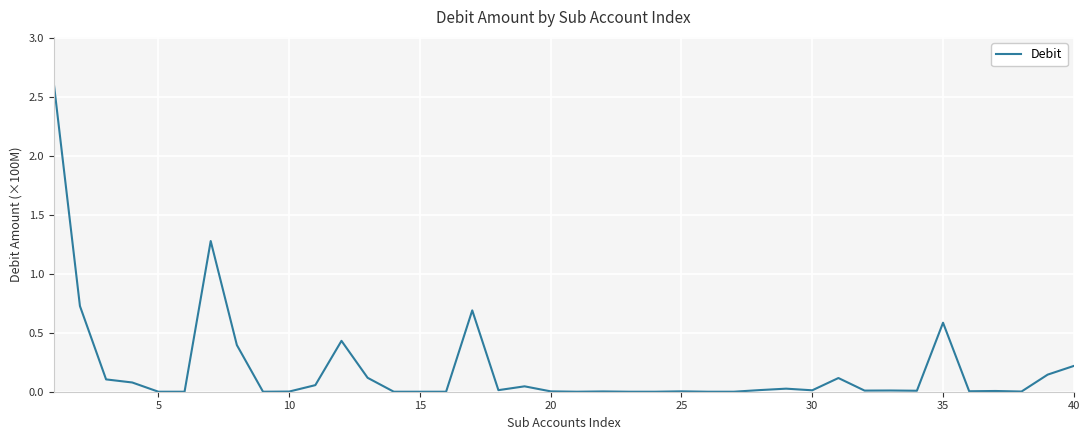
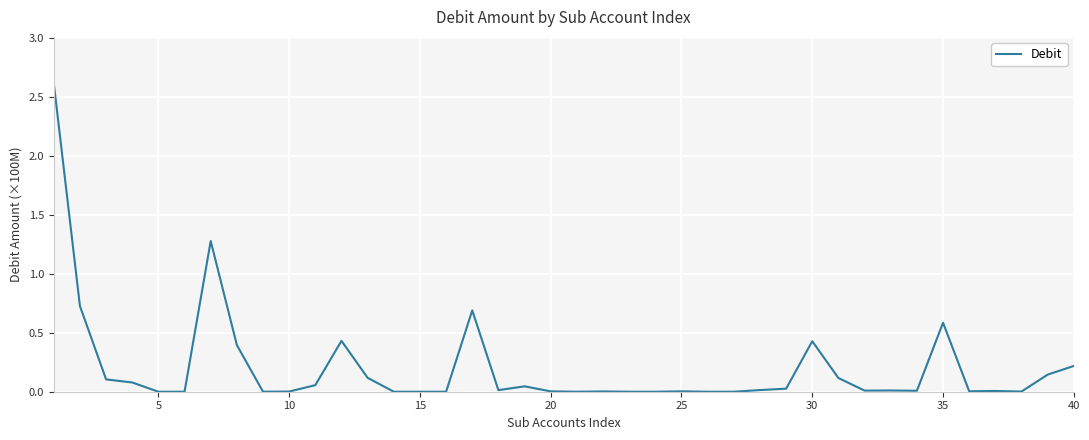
  {
    "5": 0.00,
    "10": 0.00,
    "15": 0.00,
    "20": 0.00,
    "25": 0.00,
-   "30": 0.01,
+   "30": 0.43,
    "35": 0.59,
    "40": 0.22
  }
